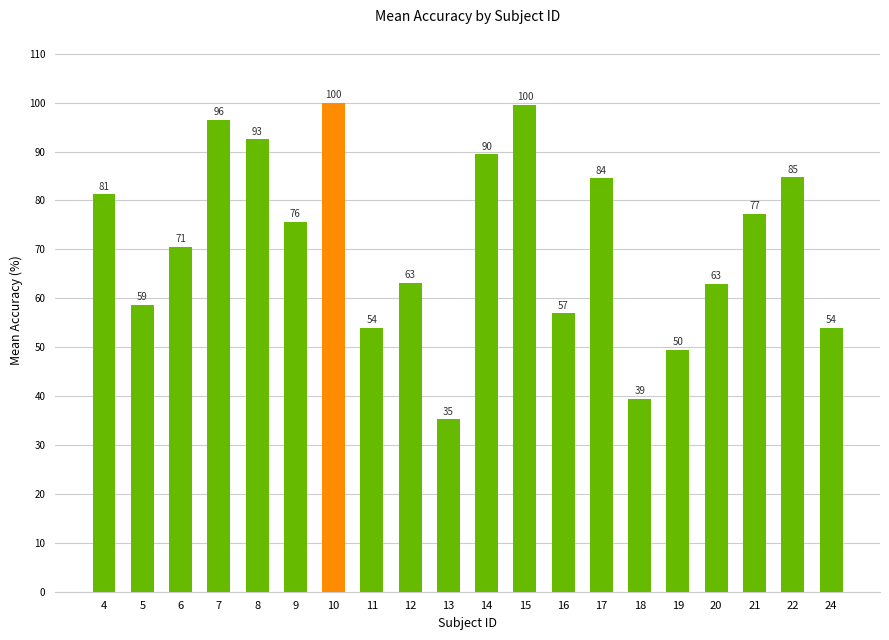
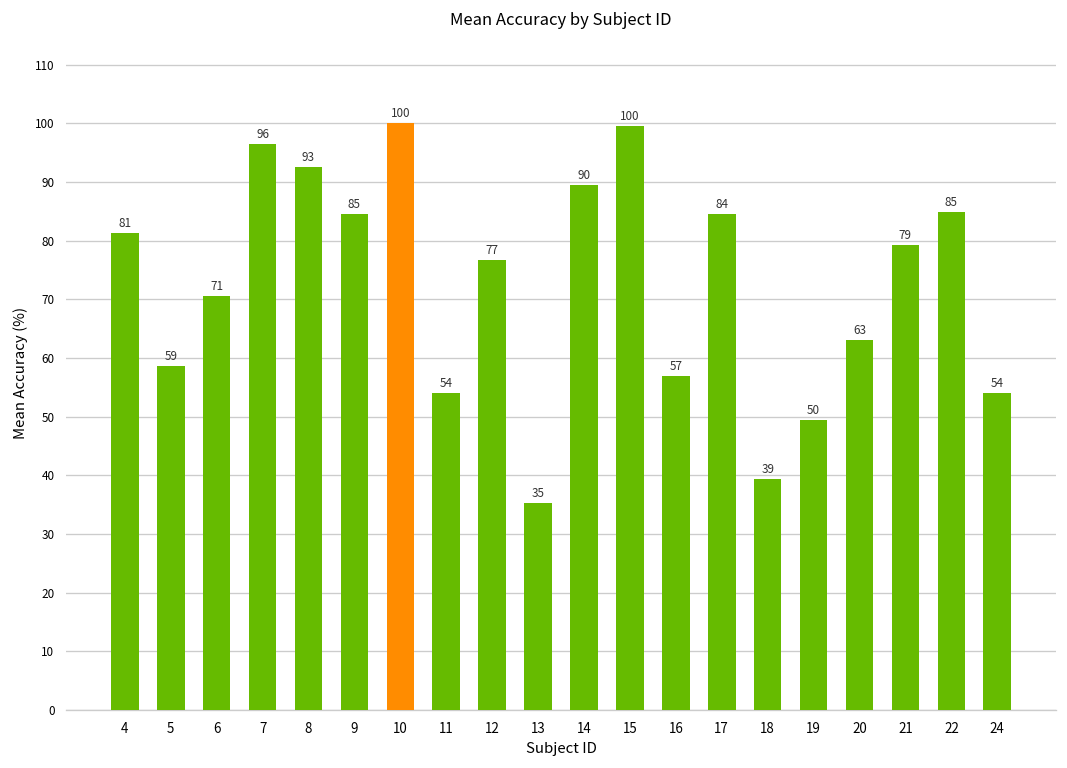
  {
    "4": 81,
    "5": 59,
    "6": 71,
    "7": 96,
    "8": 93,
-   "9": 76,
+   "9": 85,
    "10": 100,
    "11": 54,
-   "12": 63,
+   "12": 77,
    "13": 35,
    "14": 90,
    "15": 100,
    "16": 57,
    "17": 84,
    "18": 39,
    "19": 50,
    "20": 63,
-   "21": 77,
+   "21": 79,
    "22": 85,
    "24": 54
  }
